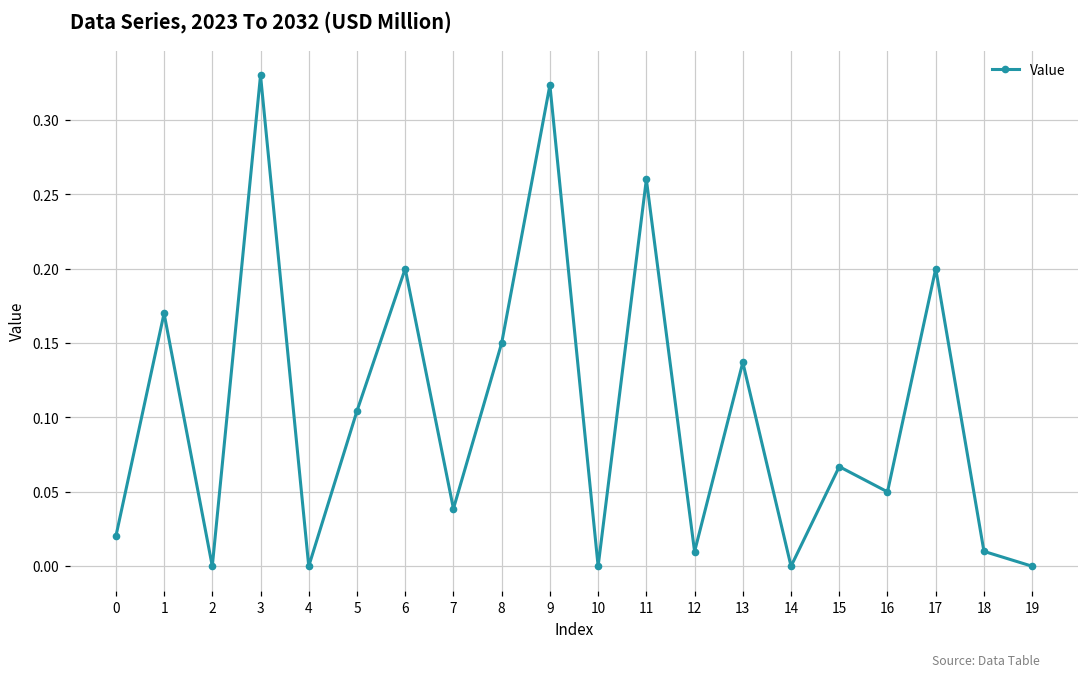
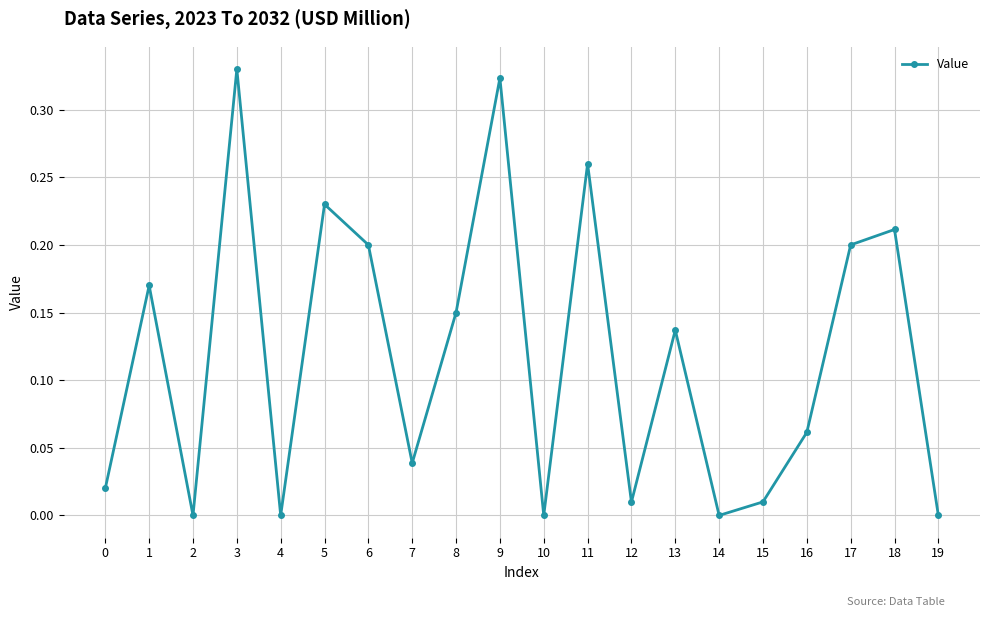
  {
    "0": 0.020,
    "1": 0.170,
    "2": 0.000,
    "3": 0.330,
    "4": 0.000,
-   "5": 0.104,
+   "5": 0.230,
    "6": 0.200,
    "7": 0.039,
    "8": 0.150,
    "9": 0.323,
    "10": 0.000,
    "11": 0.260,
    "12": 0.010,
    "13": 0.137,
    "14": 0.000,
-   "15": 0.067,
-   "16": 0.050,
+   "15": 0.010,
+   "16": 0.061,
    "17": 0.200,
-   "18": 0.010,
+   "18": 0.211,
    "19": 0.000
  }
